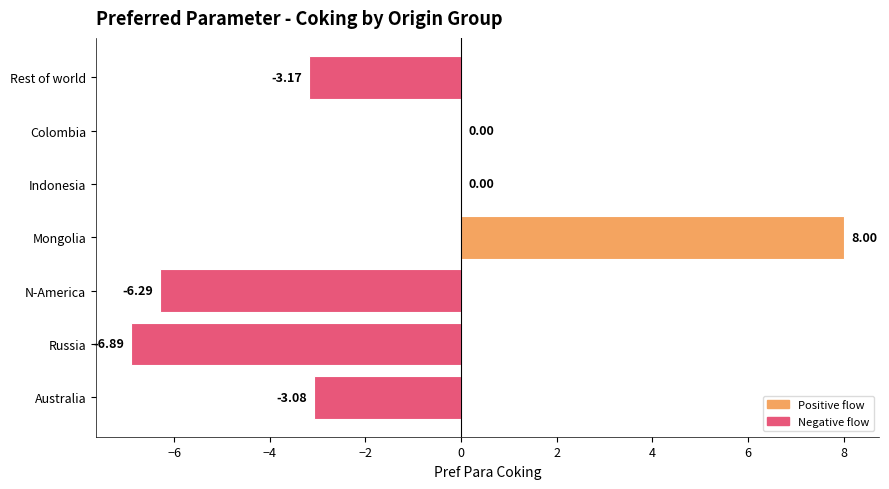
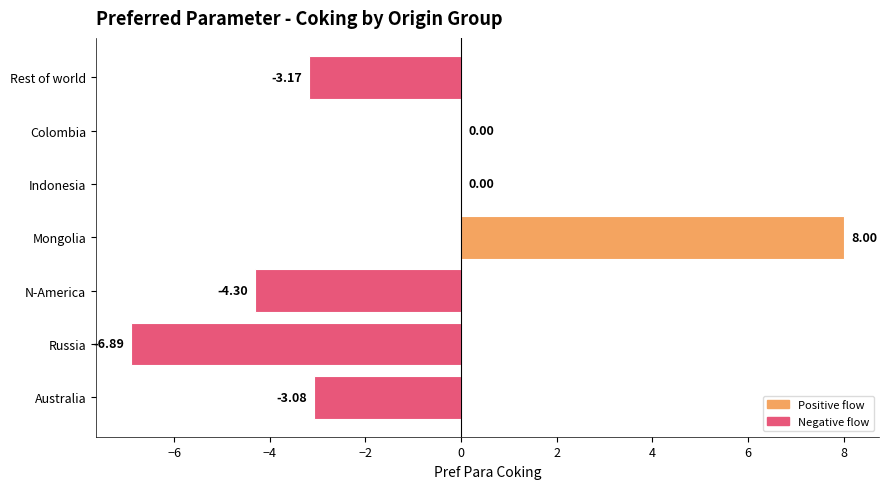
  {
    "Rest of world": -3.17,
    "Colombia": 0.00,
    "Indonesia": 0.00,
    "Mongolia": 8.00,
-   "N-America": -6.29,
+   "N-America": -4.30,
    "Russia": -6.89,
    "Australia": -3.08
  }
